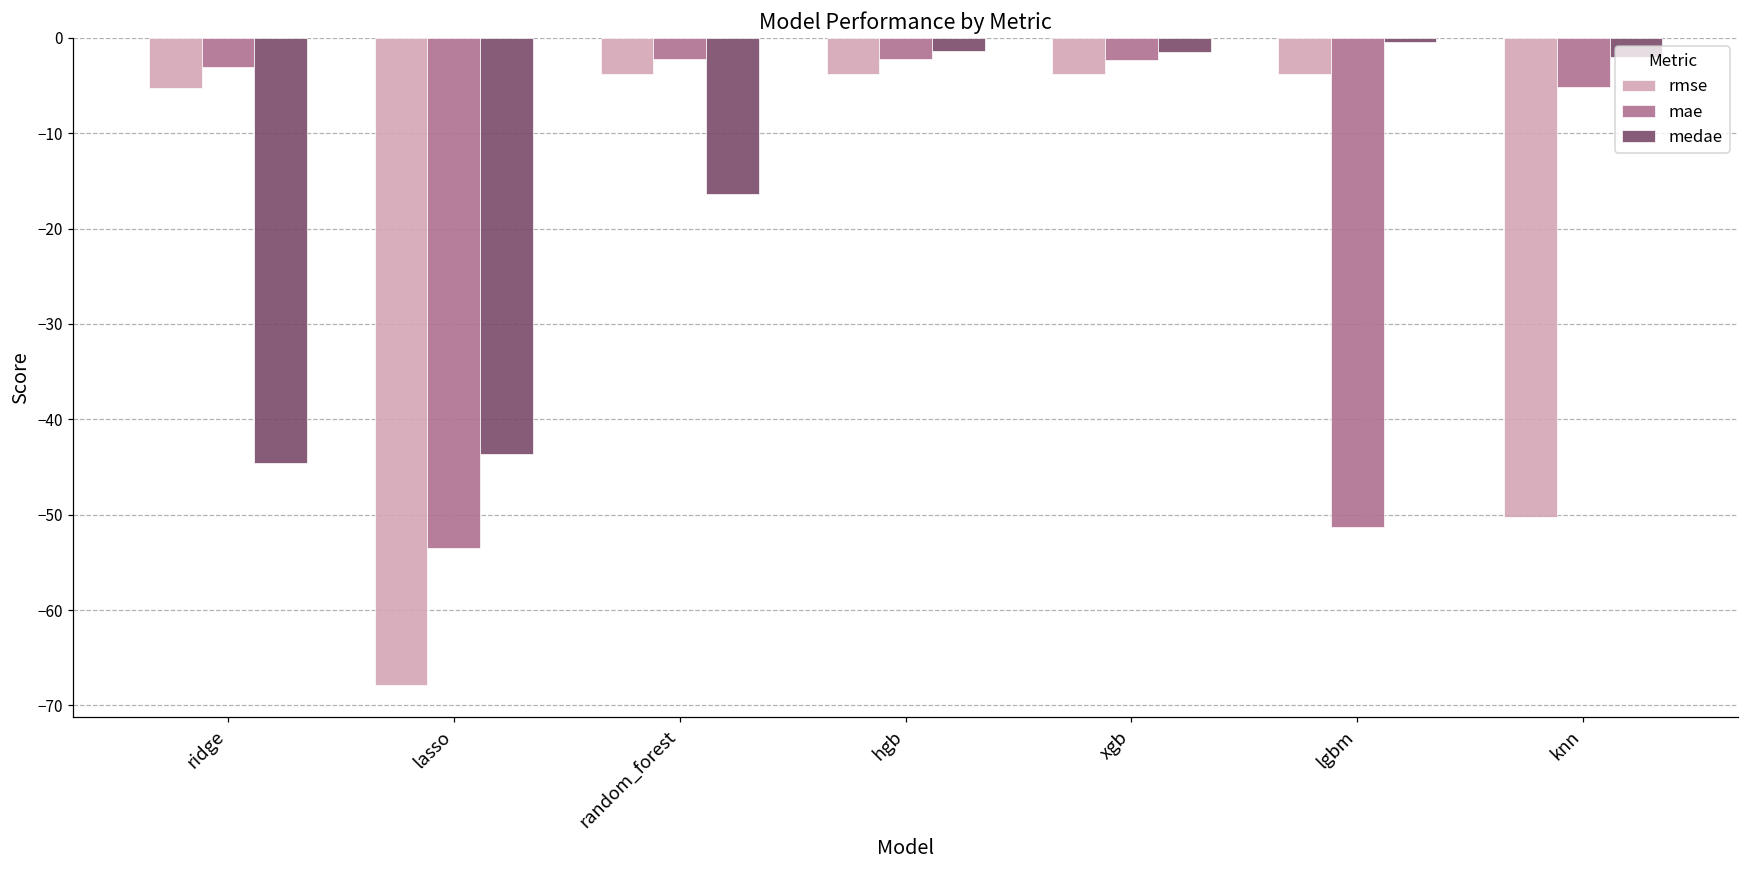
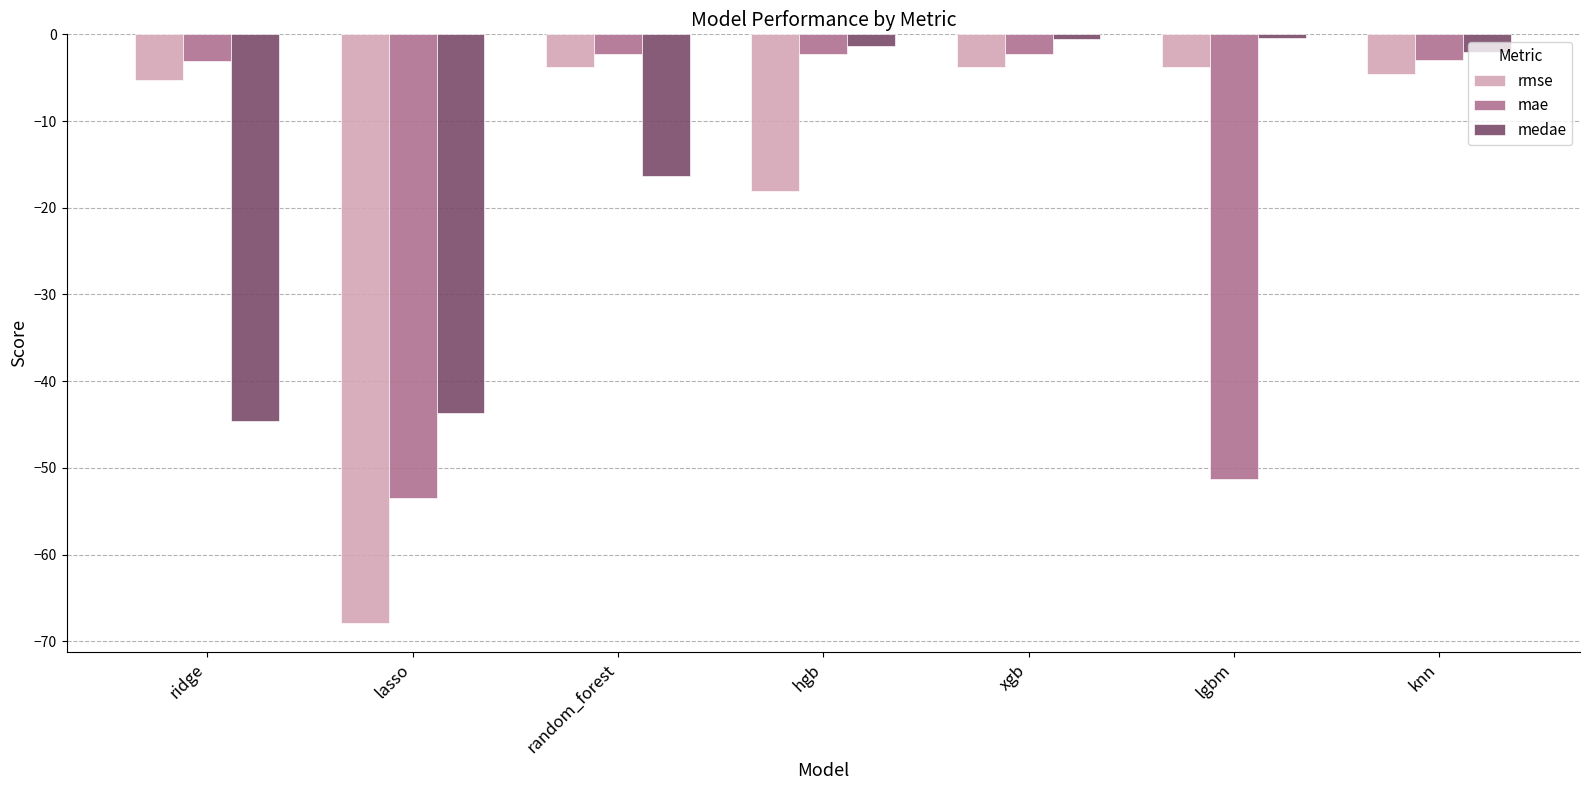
  {
    "rmse": {
      "ridge": -5,
      "lasso": -68,
      "random_forest": -4,
-     "hgb": -4,
+     "hgb": -18,
      "xgb": -4,
      "lgbm": -4,
-     "knn": -50
+     "knn": -5
    },
    "mae": {
      "ridge": -3,
      "lasso": -53,
      "random_forest": -2,
      "hgb": -2,
      "xgb": -2,
      "lgbm": -51,
-     "knn": -5
+     "knn": -3
    },
    "medae": {
      "ridge": -45,
      "lasso": -44,
      "random_forest": -16,
      "hgb": -1,
-     "xgb": -1,
+     "xgb": 0,
      "lgbm": 0
    }
  }
